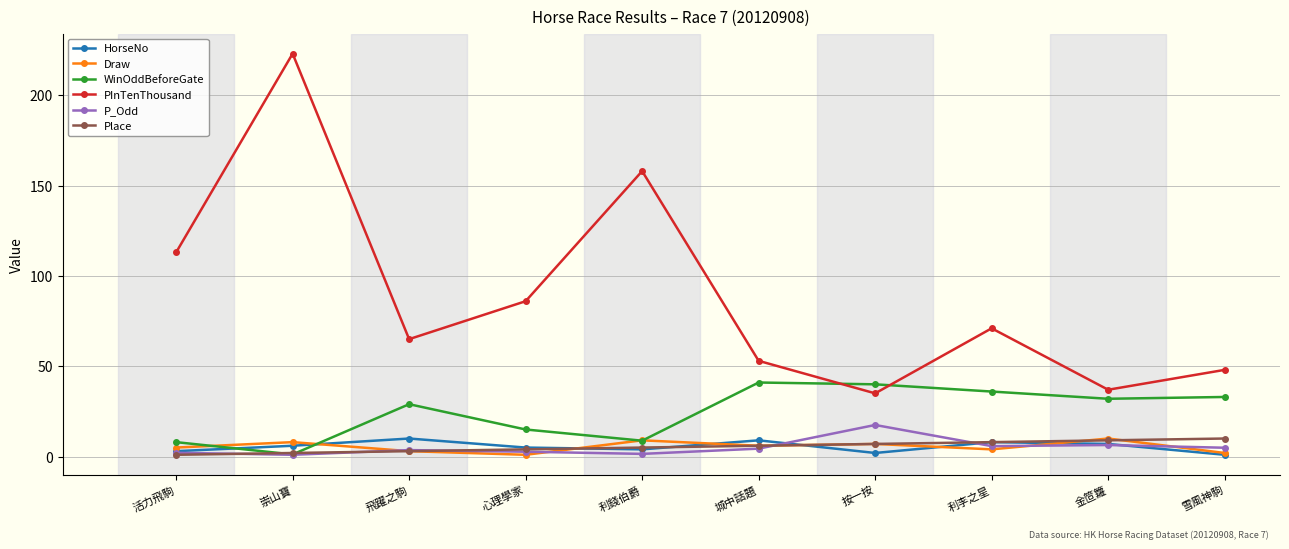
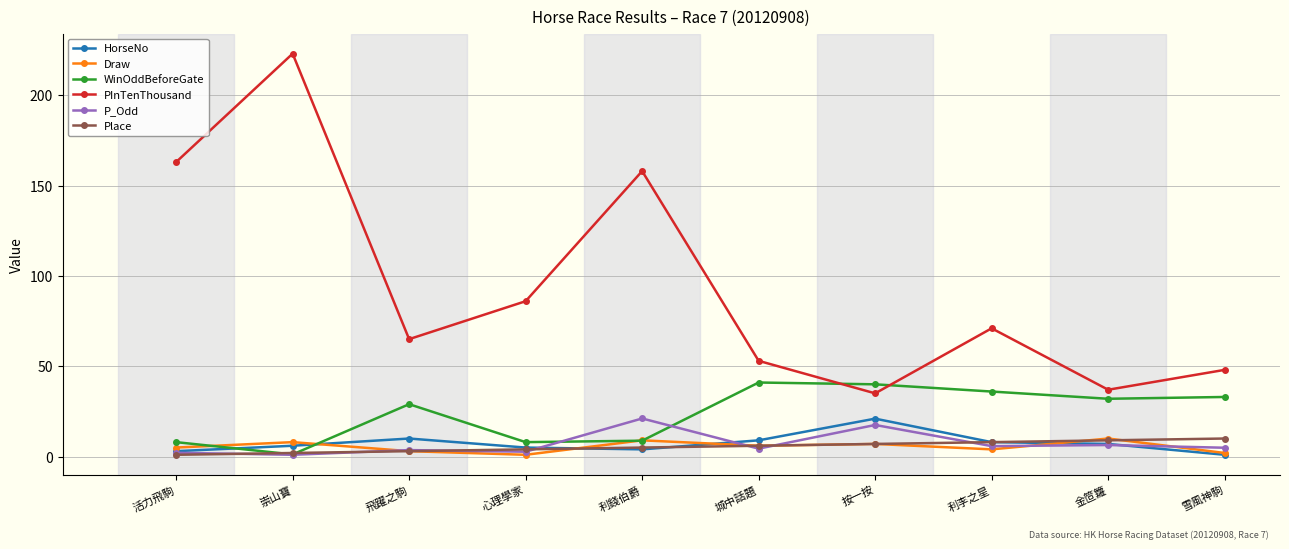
  {
    "HorseNo": {
      "崇山寶": 6,
      "飛躍之駒": 10,
      "城中話題": 9,
-     "按一按": 2
+     "按一按": 21
    },
    "Draw": {
      "活力飛駒": 5,
      "崇山寶": 8,
      "心理學家": 1,
      "利李之星": 4
    },
    "WinOddBeforeGate": {
      "活力飛駒": 8,
      "飛躍之駒": 29,
-     "心理學家": 15,
+     "心理學家": 8,
      "城中話題": 41,
      "按一按": 40,
      "利李之星": 36,
      "金笸籮": 32,
      "雪風神駒": 33
    },
    "PInTenThousand": {
-     "活力飛駒": 113,
+     "活力飛駒": 163,
      "崇山寶": 223,
      "飛躍之駒": 65,
      "心理學家": 86,
      "利錢伯爵": 158,
      "城中話題": 53,
      "按一按": 35,
      "利李之星": 71,
      "金笸籮": 37,
      "雪風神駒": 48
    },
    "P_Odd": {
-     "利錢伯爵": 2,
+     "利錢伯爵": 21,
      "城中話題": 4,
      "按一按": 18,
      "利李之星": 6,
      "雪風神駒": 5
    },
    "Place": {
      "雪風神駒": 10
    }
  }
